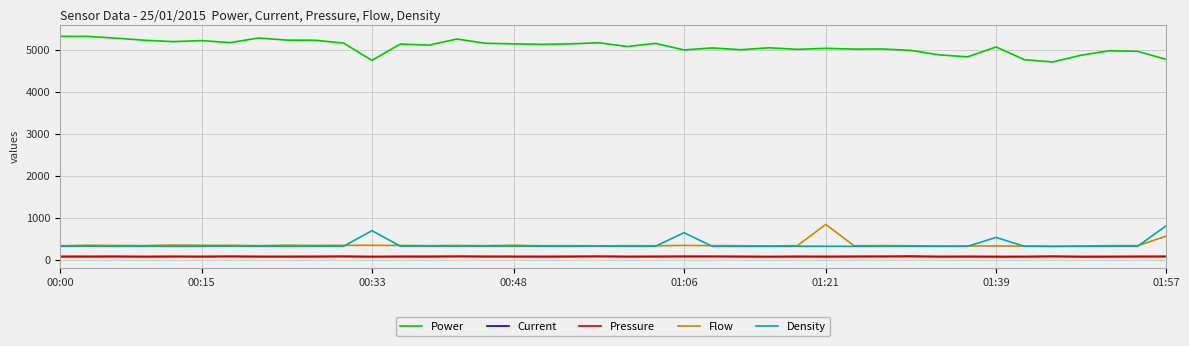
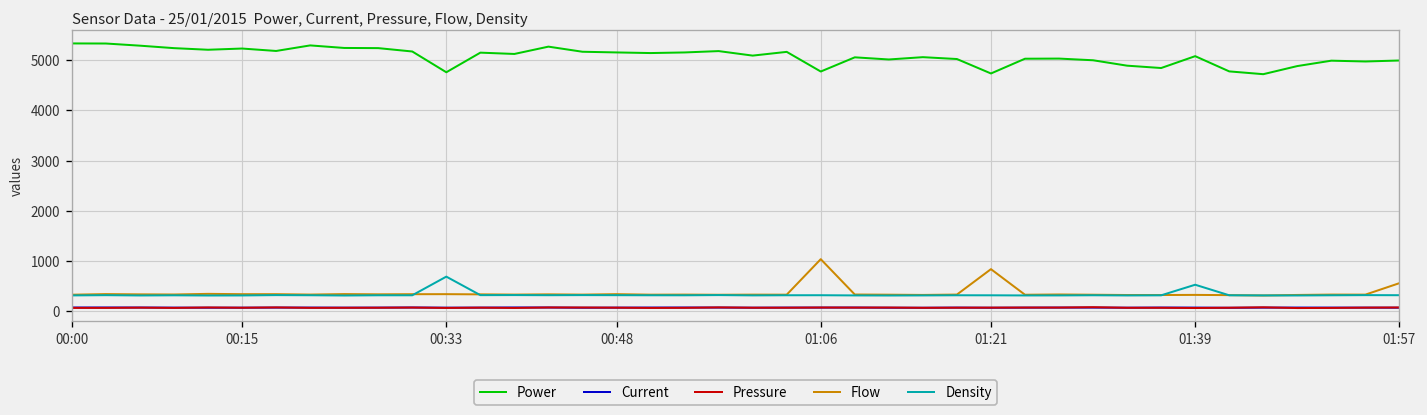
  {
    "Power": {
      "00:00": 5300,
      "00:15": 5200,
      "00:33": 4800,
      "00:48": 5200,
-     "01:06": 5000,
-     "01:21": 5000,
+     "01:06": 4800,
+     "01:21": 4700,
      "01:39": 5100,
-     "01:57": 4800
+     "01:57": 5000
    },
    "Flow": {
      "00:33": 300,
-     "01:06": 300,
+     "01:06": 1000,
      "01:21": 800,
      "01:39": 300,
      "01:57": 600
    },
    "Density": {
      "00:33": 700,
-     "01:06": 600,
+     "01:06": 300,
      "01:21": 300,
      "01:39": 500,
-     "01:57": 800
+     "01:57": 300
    }
  }
